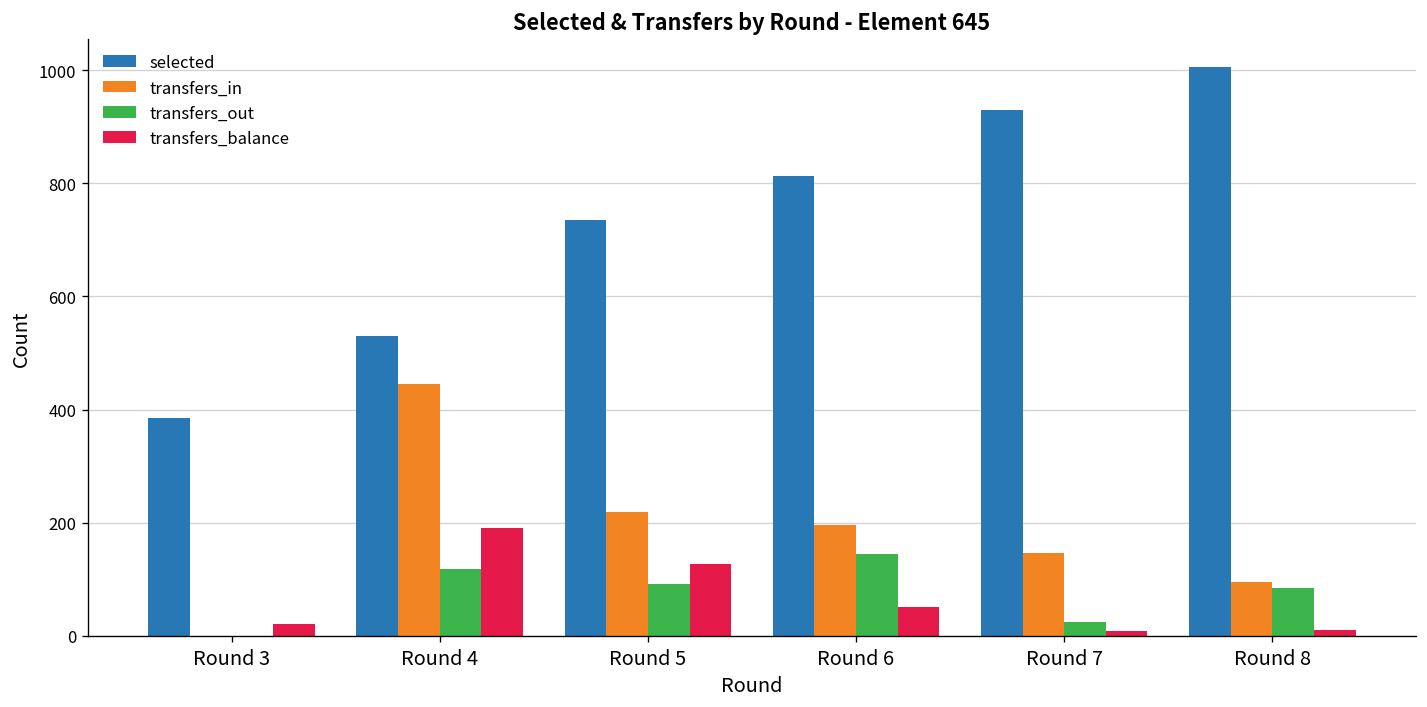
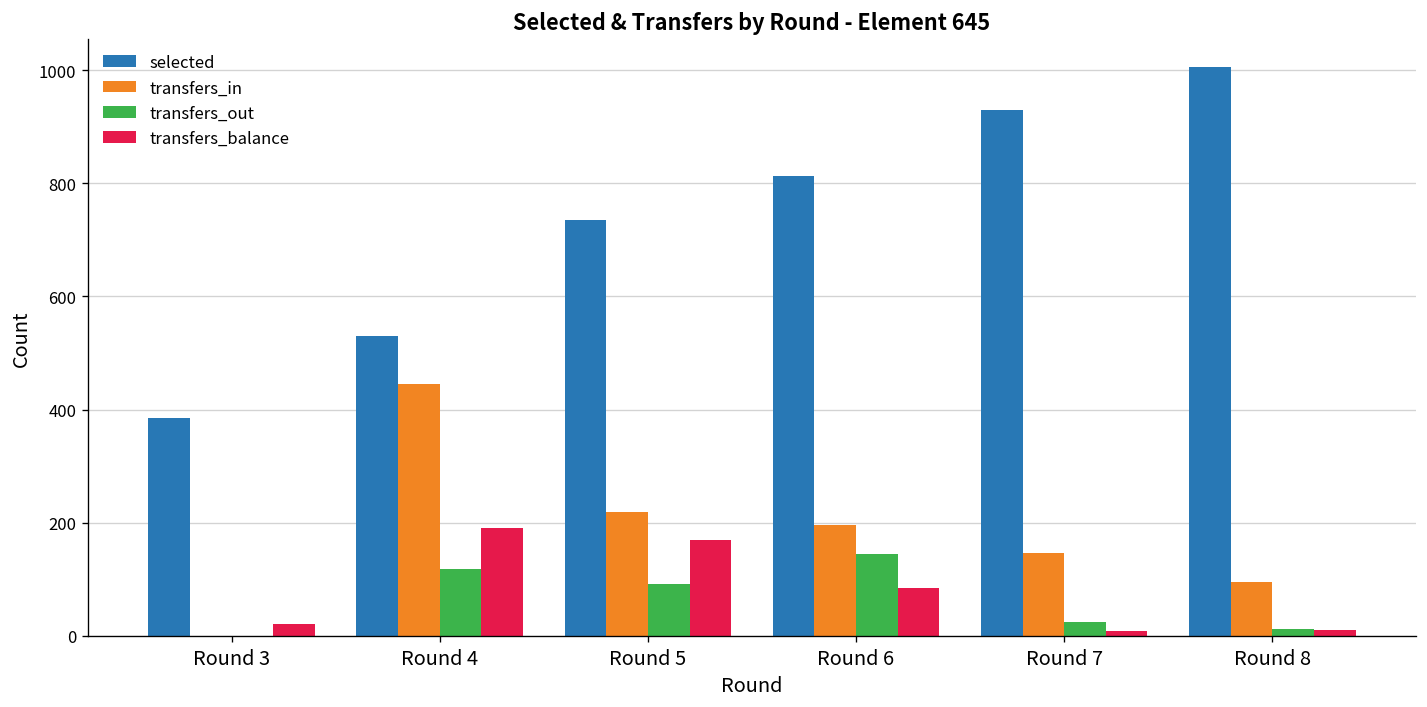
  {
    "selected": {
      "Round 3": 390,
      "Round 4": 530,
      "Round 5": 740,
      "Round 6": 810,
      "Round 7": 930,
      "Round 8": 1010
    },
    "transfers_in": {
      "Round 3": 0,
      "Round 4": 450,
      "Round 5": 220,
      "Round 6": 200,
      "Round 7": 150,
      "Round 8": 100
    },
    "transfers_out": {
      "Round 3": 0,
      "Round 4": 120,
      "Round 5": 90,
      "Round 6": 150,
      "Round 7": 20,
-     "Round 8": 90
+     "Round 8": 10
    },
    "transfers_balance": {
      "Round 3": 20,
      "Round 4": 190,
-     "Round 5": 130,
-     "Round 6": 50,
+     "Round 5": 170,
+     "Round 6": 80,
      "Round 7": 10,
      "Round 8": 10
    }
  }
